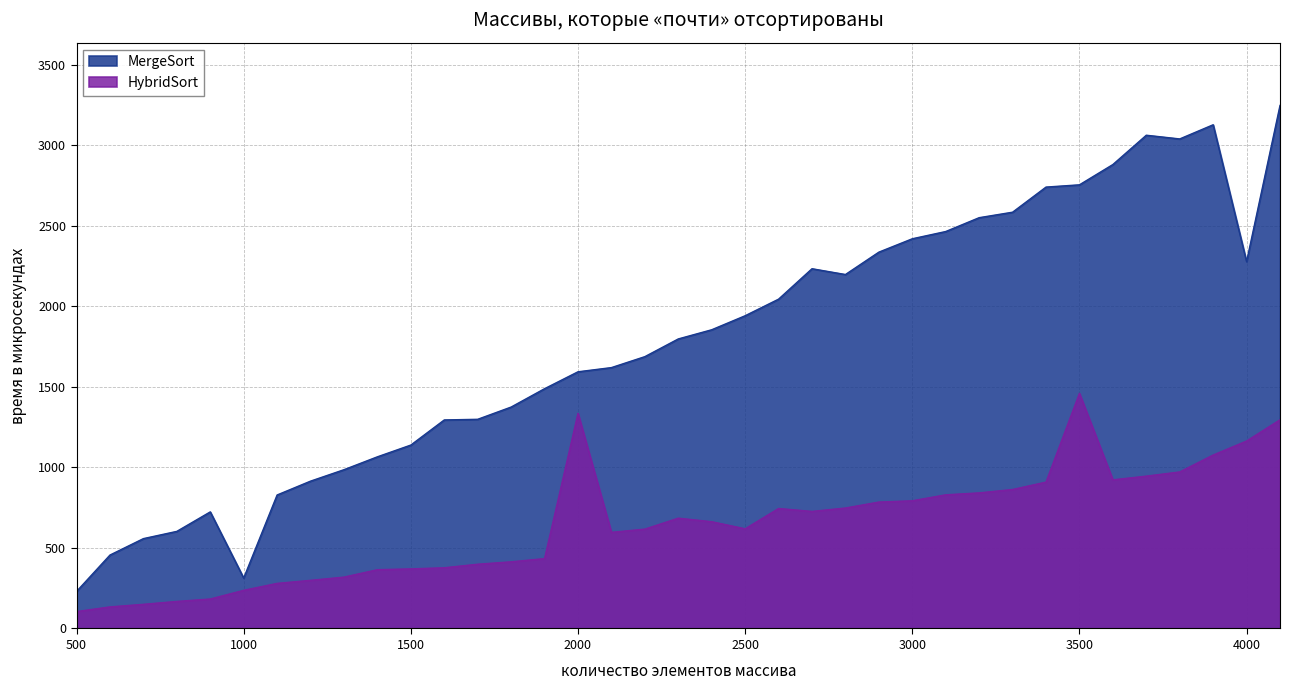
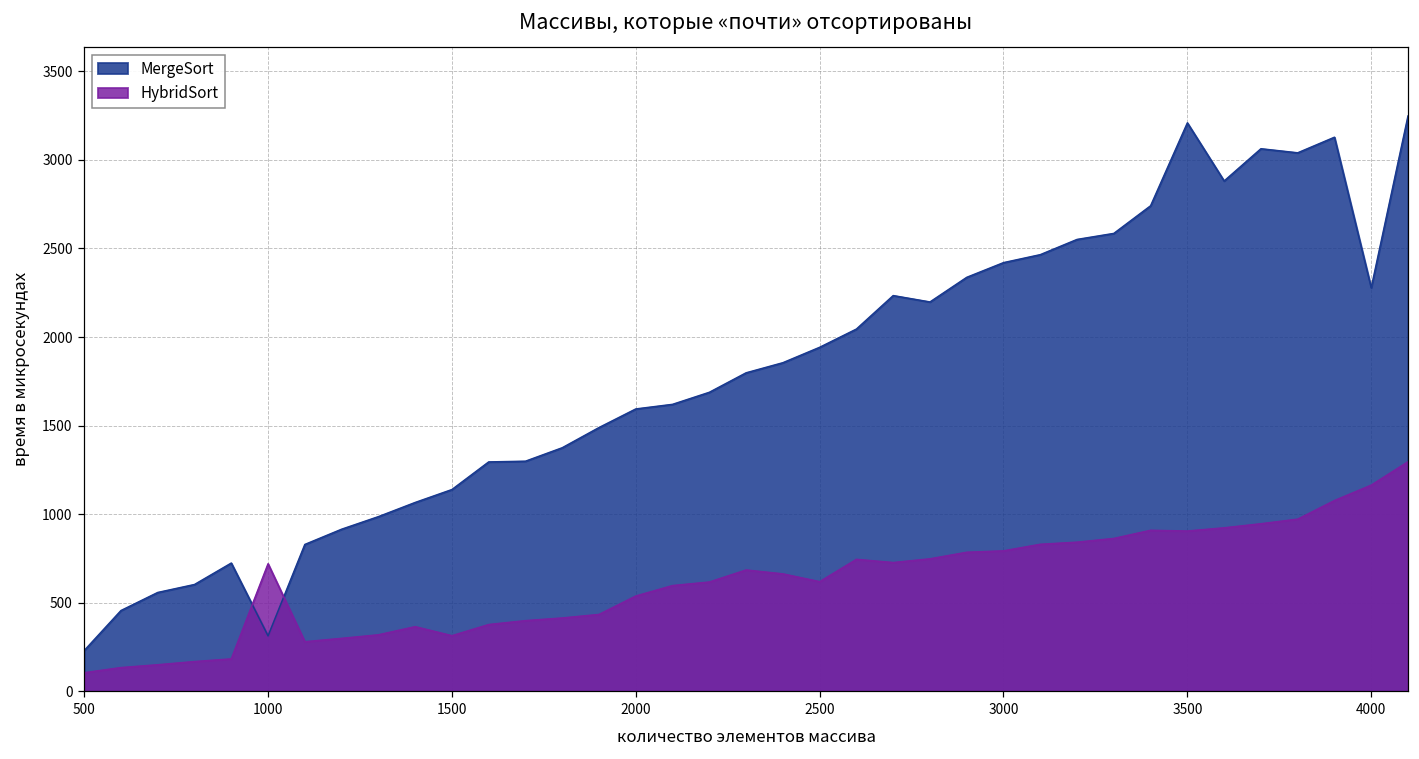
  {
    "MergeSort": {
      "500": 230,
      "1000": 310,
      "1500": 1140,
      "2000": 1590,
      "2500": 1940,
      "3000": 2420,
-     "3500": 2760,
+     "3500": 3210,
      "4000": 2280
    },
    "HybridSort": {
      "500": 110,
-     "1000": 240,
-     "1500": 370,
-     "2000": 1340,
+     "1000": 720,
+     "1500": 310,
+     "2000": 540,
      "2500": 620,
      "3000": 790,
-     "3500": 1460,
+     "3500": 910,
      "4000": 1160
    }
  }
